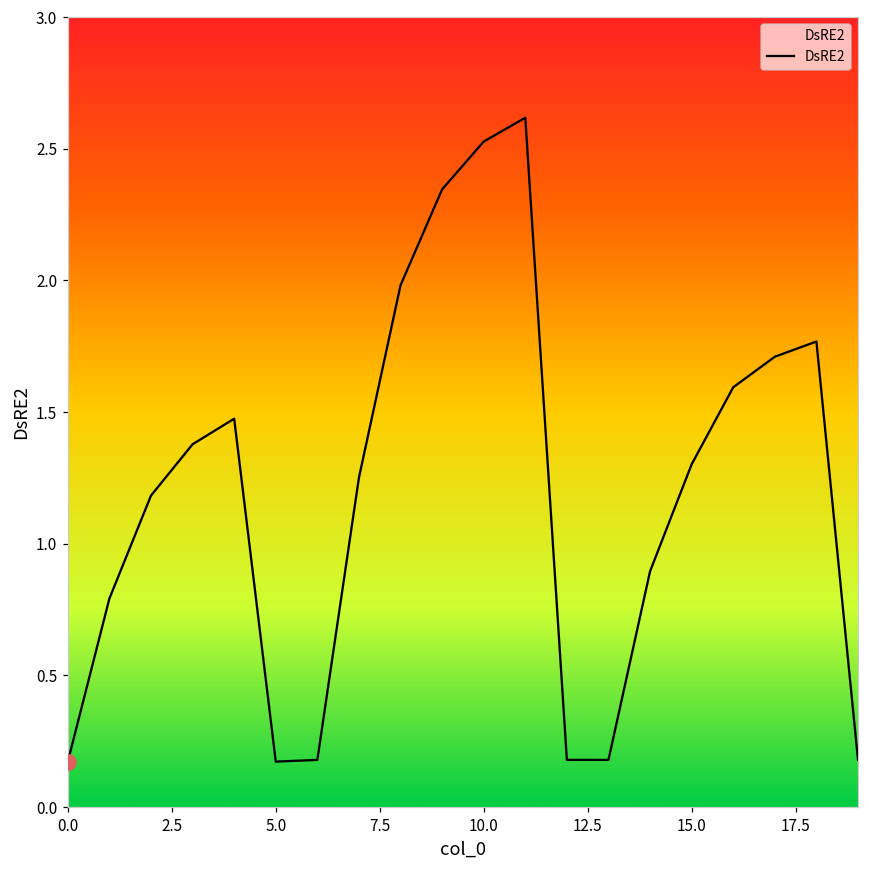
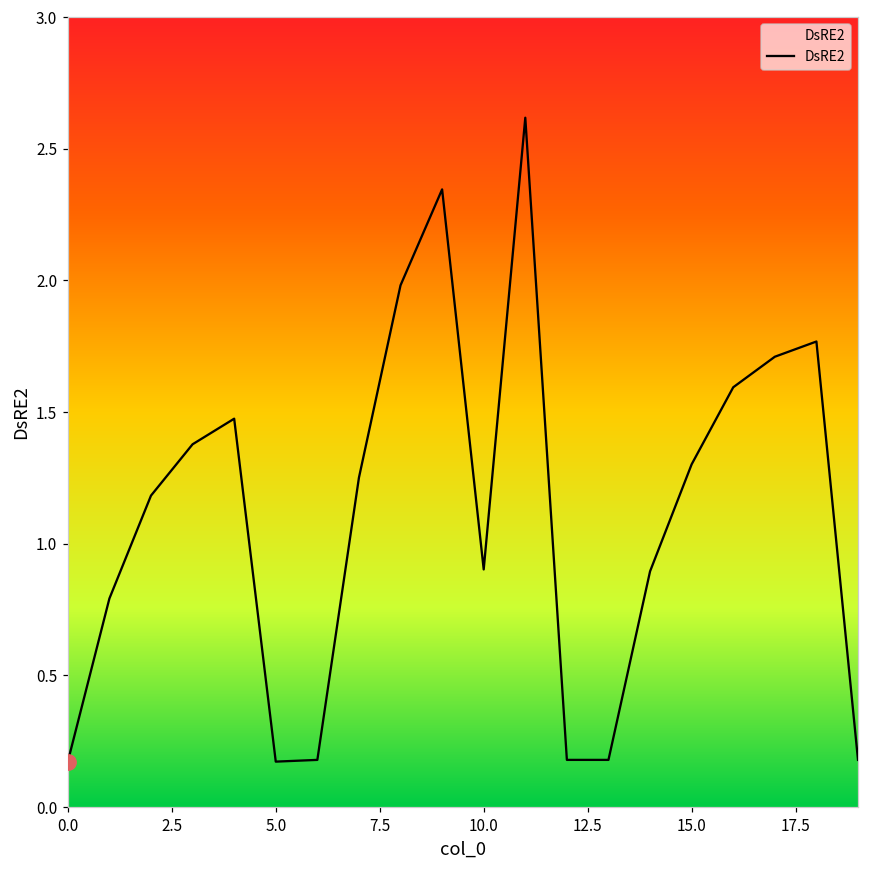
  {
    "DsRE2": {
      "5.0": 0.17,
-     "10.0": 2.53,
+     "10.0": 0.90,
      "15.0": 1.30
    }
  }
